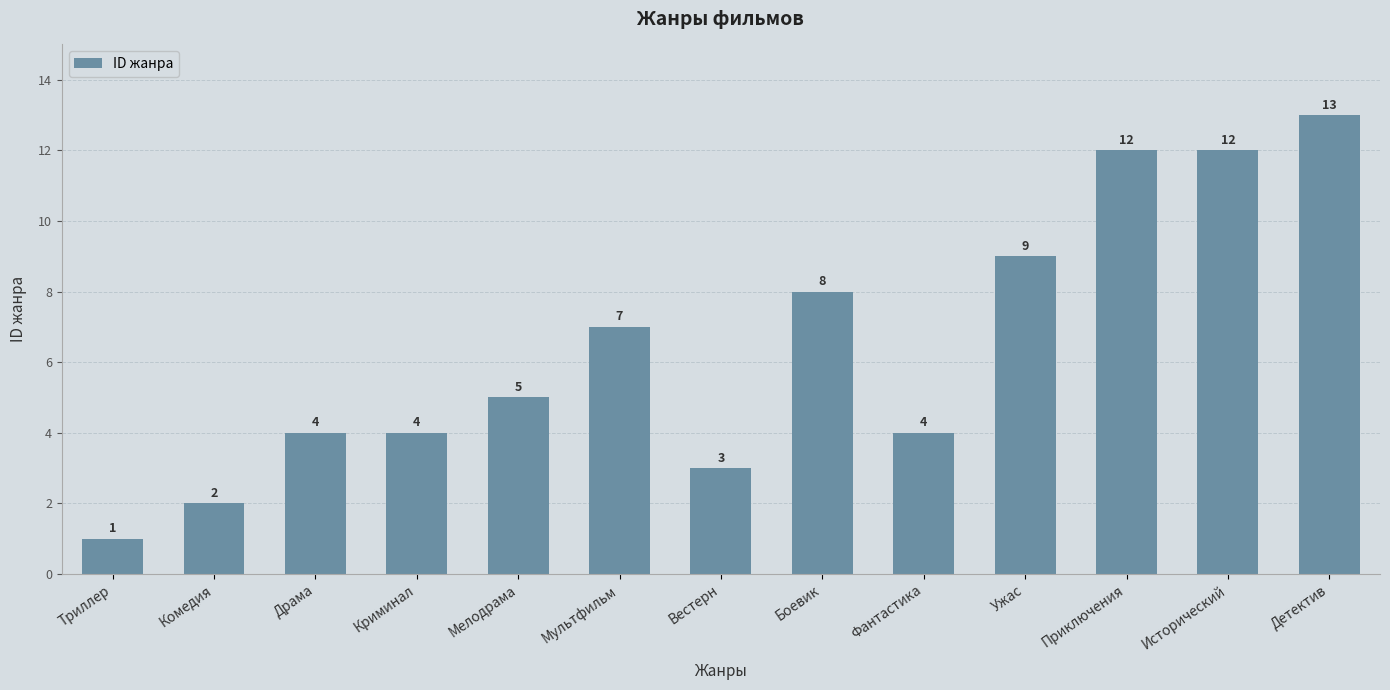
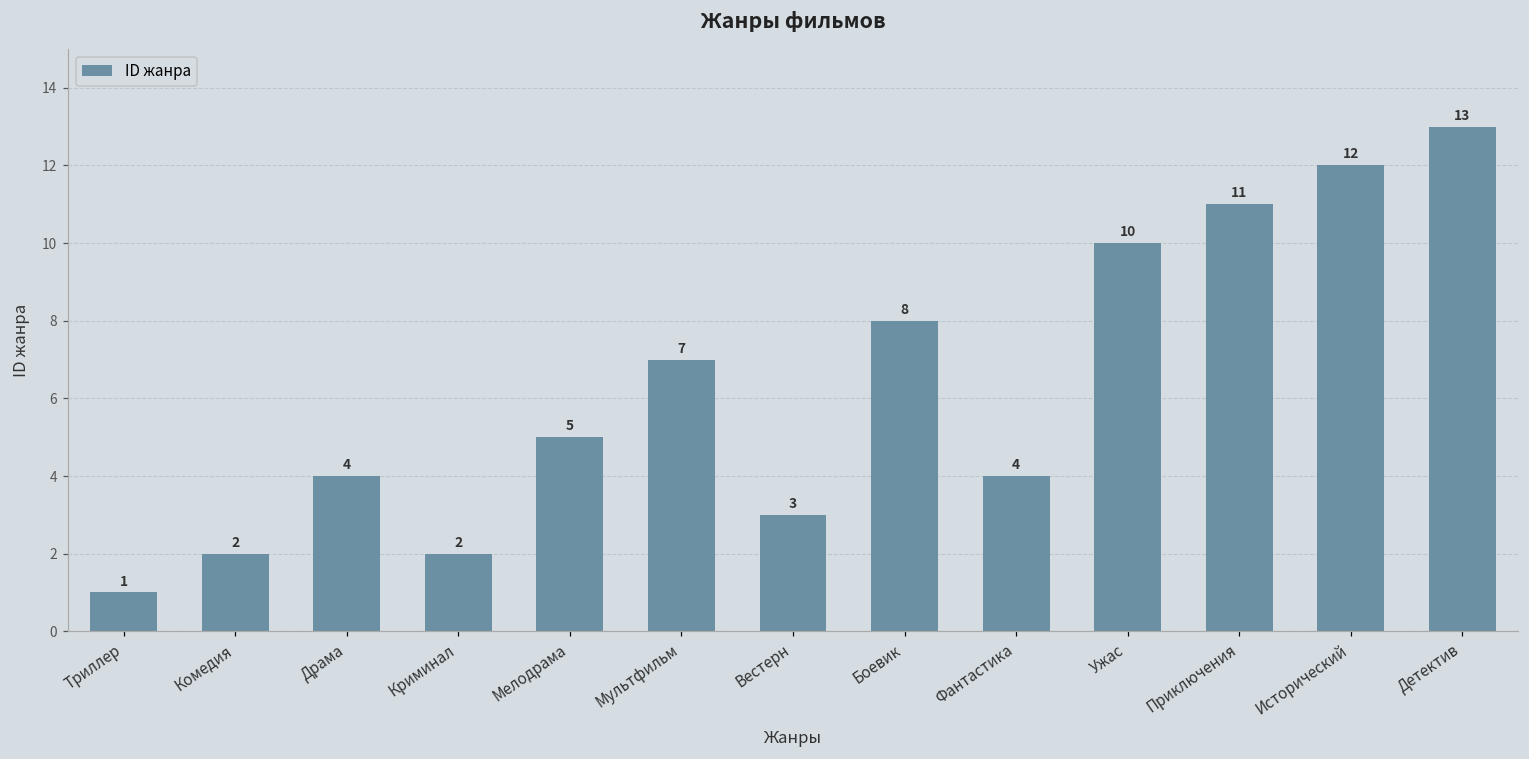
  {
    "Триллер": 1,
    "Комедия": 2,
    "Драма": 4,
-   "Криминал": 4,
+   "Криминал": 2,
    "Мелодрама": 5,
    "Мультфильм": 7,
    "Вестерн": 3,
    "Боевик": 8,
    "Фантастика": 4,
-   "Ужас": 9,
-   "Приключения": 12,
+   "Ужас": 10,
+   "Приключения": 11,
    "Исторический": 12,
    "Детектив": 13
  }
